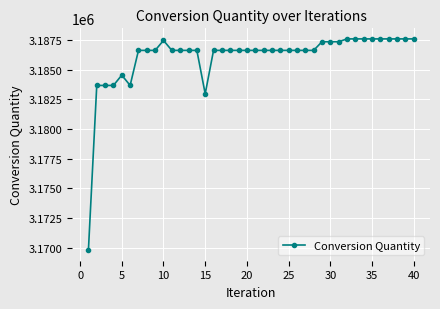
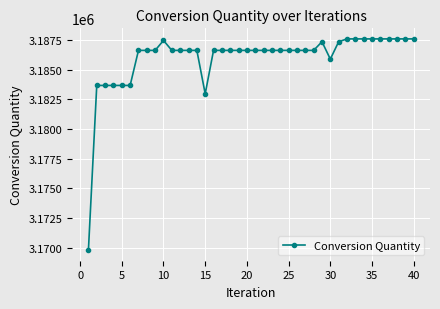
  {
-   "5": 3184500,
+   "5": 3183700,
    "10": 3187500,
    "15": 3183000,
    "20": 3186600,
    "25": 3186600,
-   "30": 3187400,
+   "30": 3185900,
    "35": 3187600,
    "40": 3187600
  }
